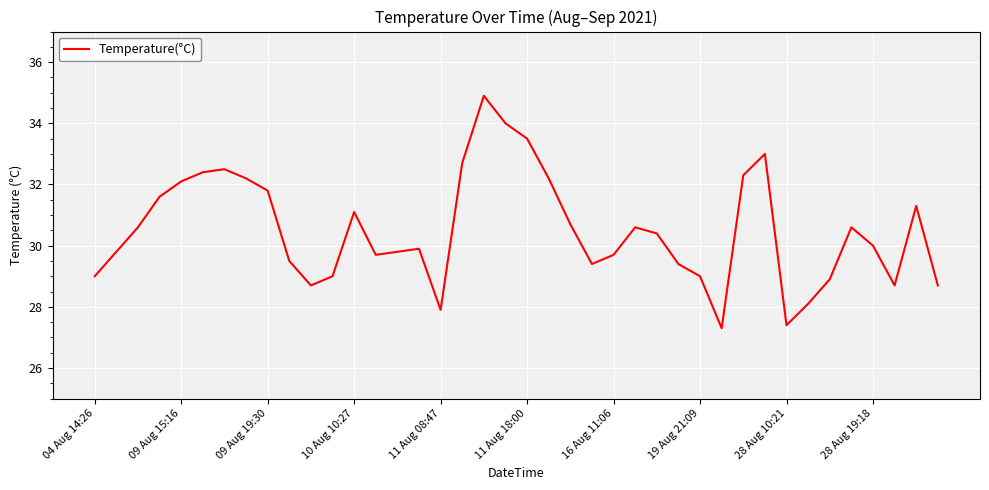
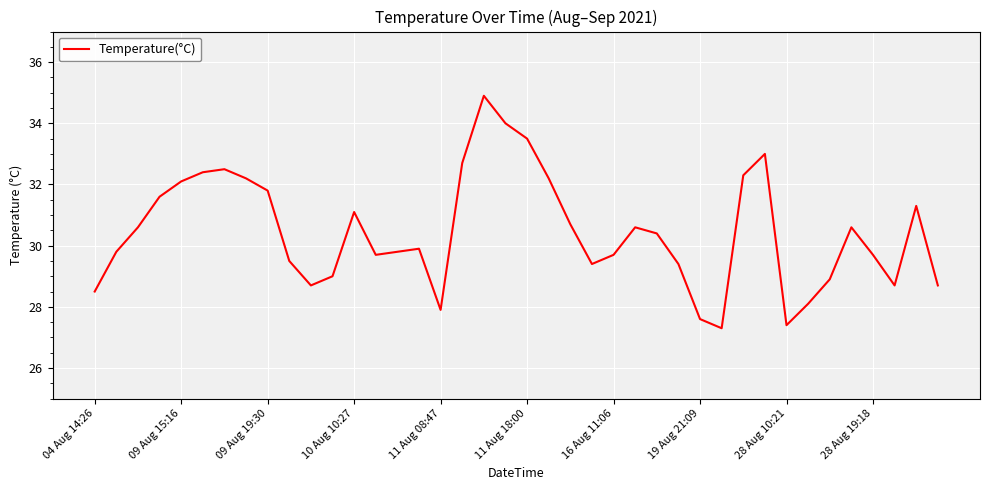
  {
-   "04 Aug 14:26": 29.0,
+   "04 Aug 14:26": 28.5,
    "09 Aug 15:16": 32.1,
    "09 Aug 19:30": 31.8,
    "10 Aug 10:27": 31.1,
    "11 Aug 08:47": 27.9,
    "11 Aug 18:00": 33.5,
    "16 Aug 11:06": 29.7,
-   "19 Aug 21:09": 29.0,
+   "19 Aug 21:09": 27.6,
    "28 Aug 10:21": 27.4,
-   "28 Aug 19:18": 30.0
+   "28 Aug 19:18": 29.7
  }
